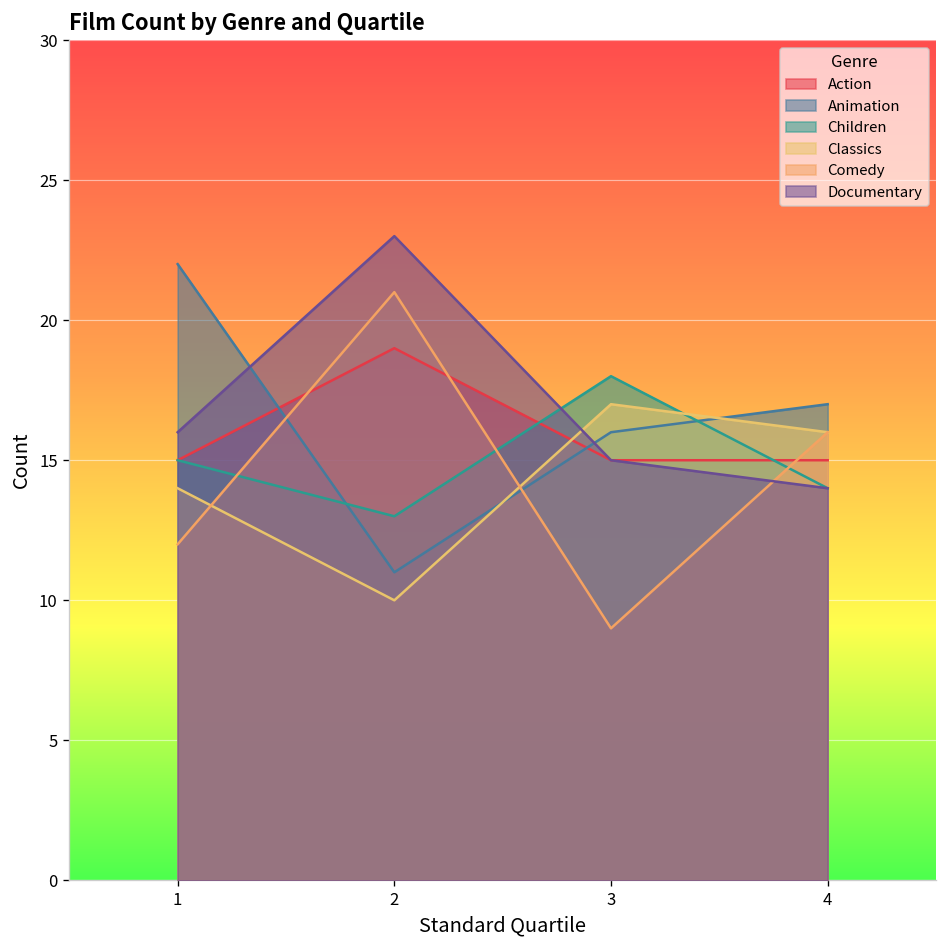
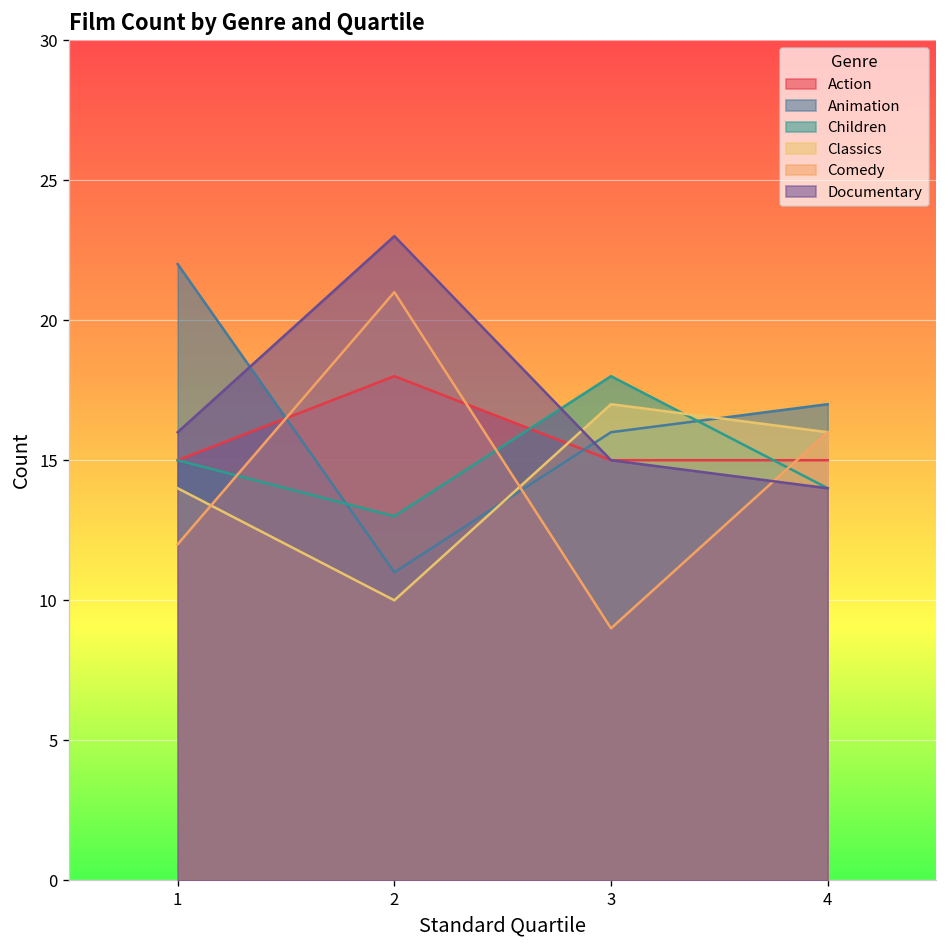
  {
    "Action": {
-     "2": 19,
+     "2": 18,
      "4": 15
    }
  }
